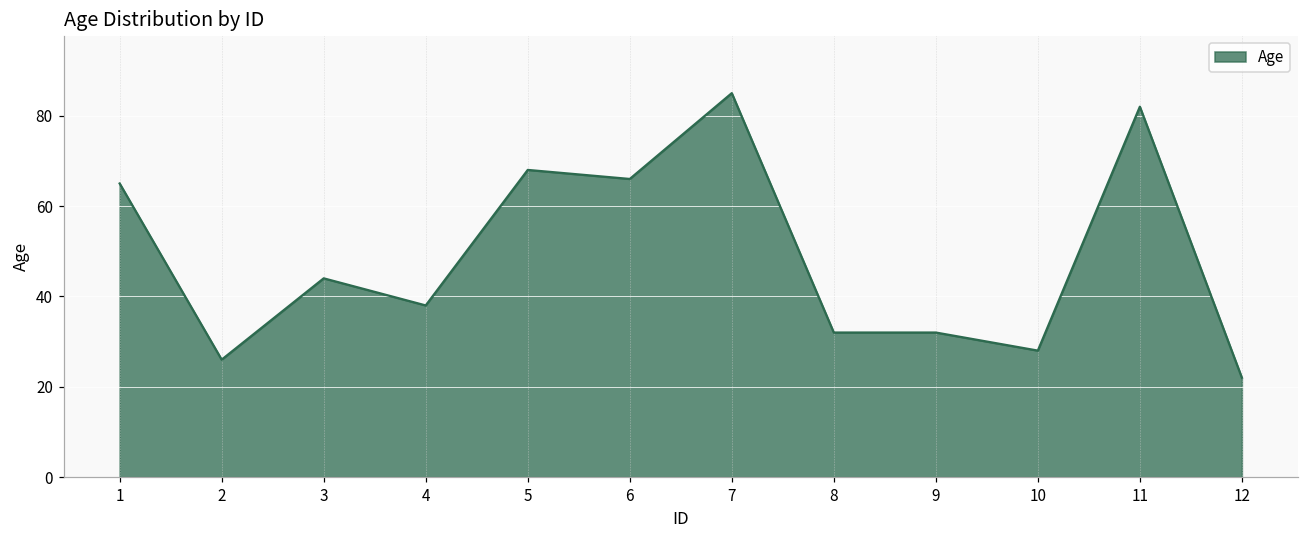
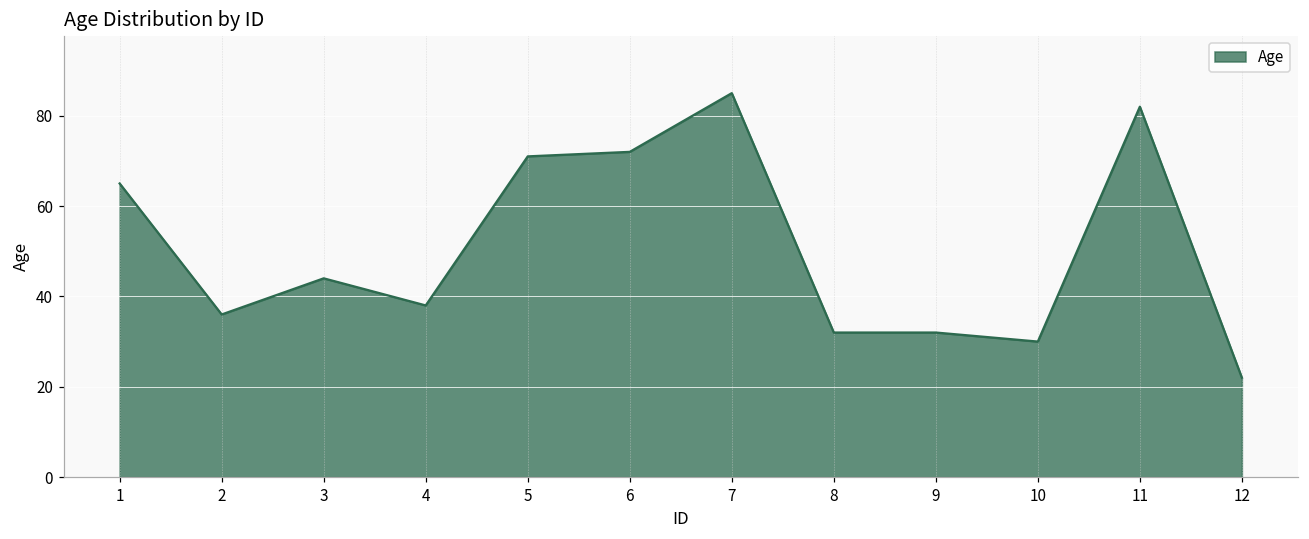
  {
    "1": 65,
-   "2": 26,
+   "2": 36,
    "3": 44,
    "4": 38,
-   "5": 68,
-   "6": 66,
+   "5": 71,
+   "6": 72,
    "7": 85,
    "8": 32,
    "9": 32,
-   "10": 28,
+   "10": 30,
    "11": 82,
    "12": 22
  }
